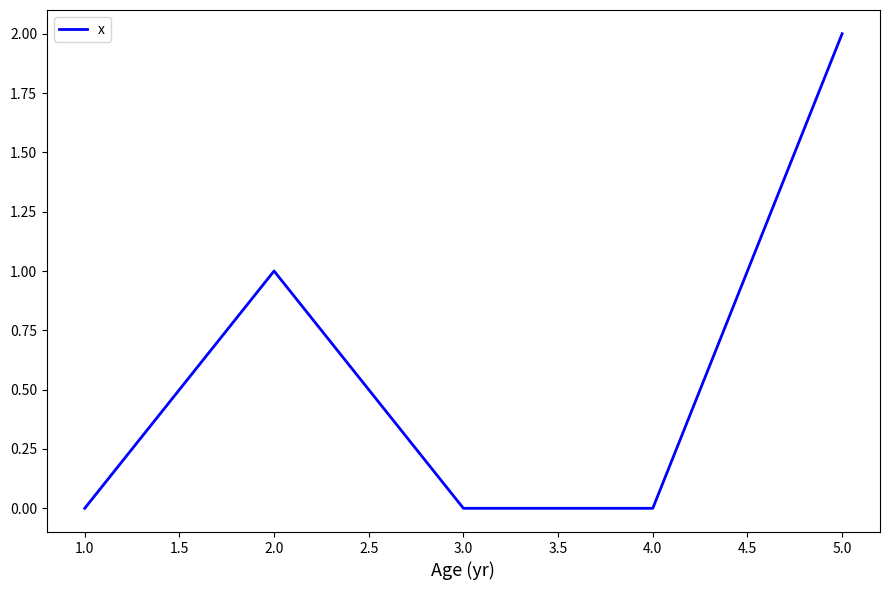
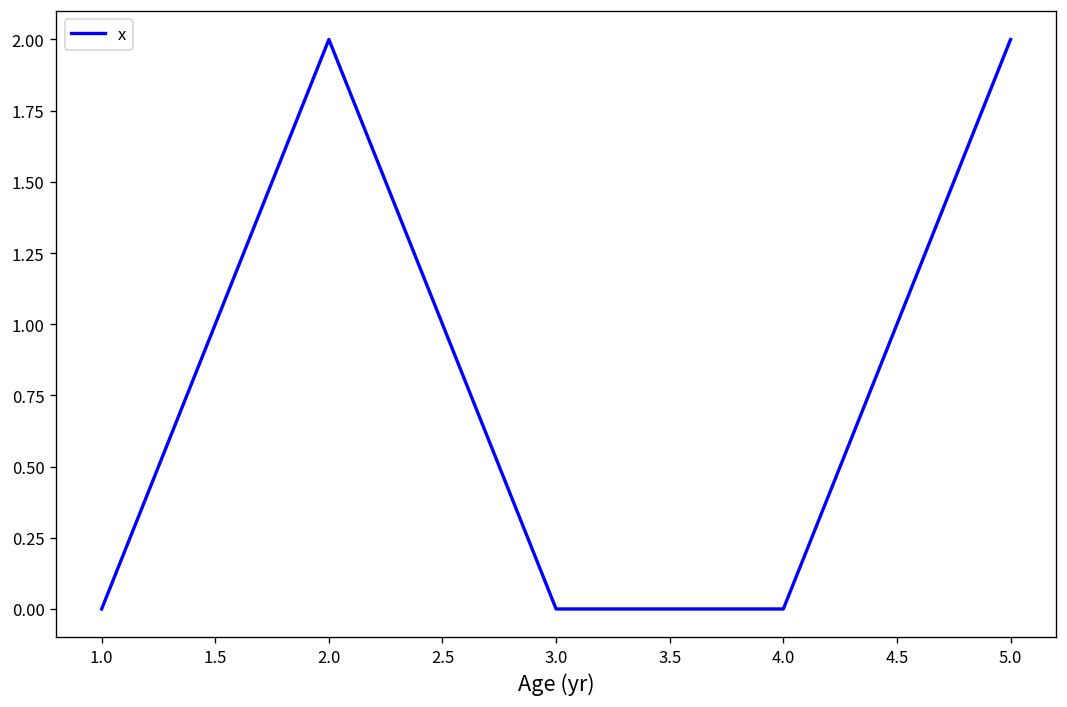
  {
    "1.0": 0,
-   "2.0": 1,
+   "2.0": 2,
    "3.0": 0,
    "4.0": 0,
    "5.0": 2
  }
